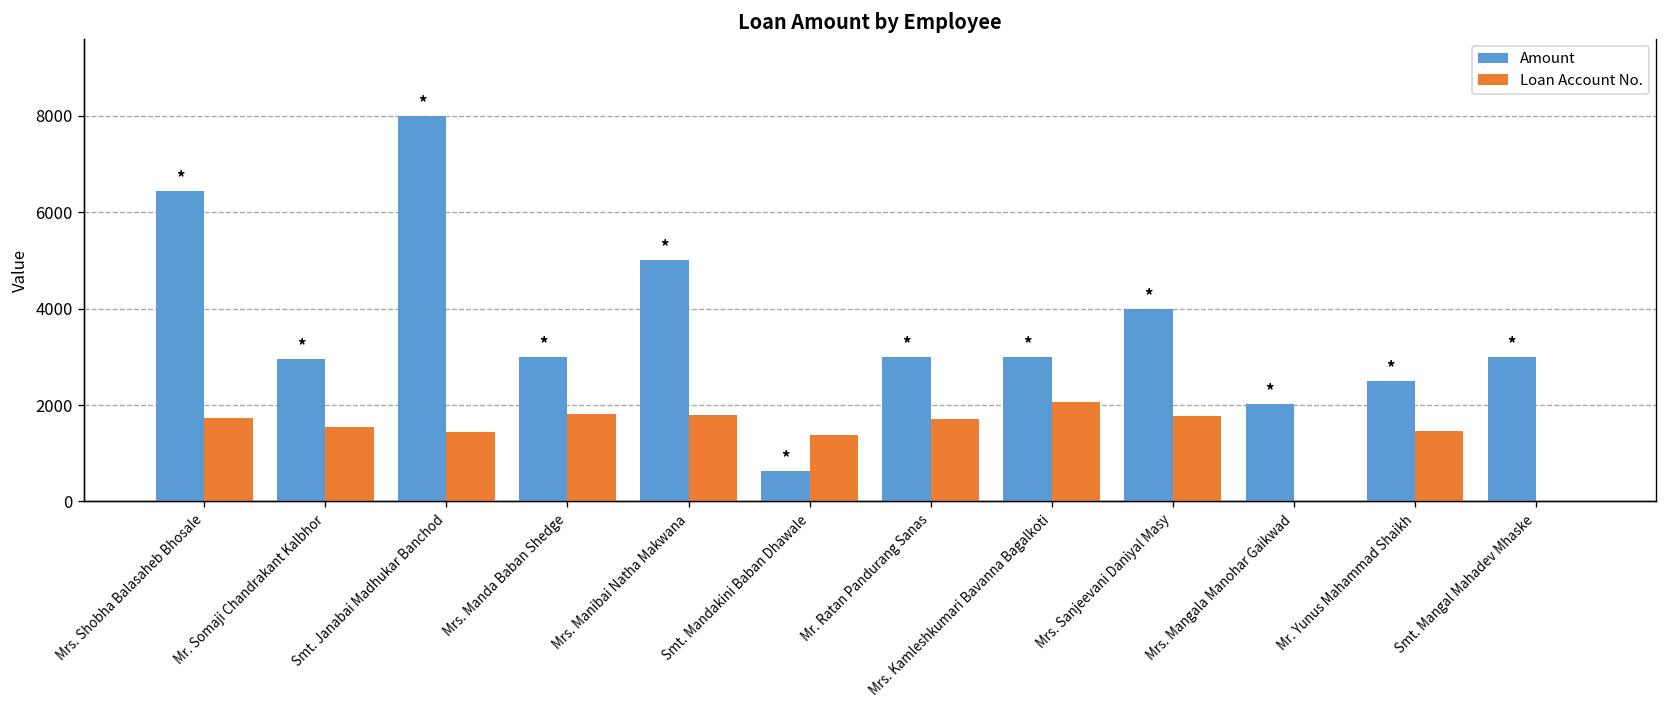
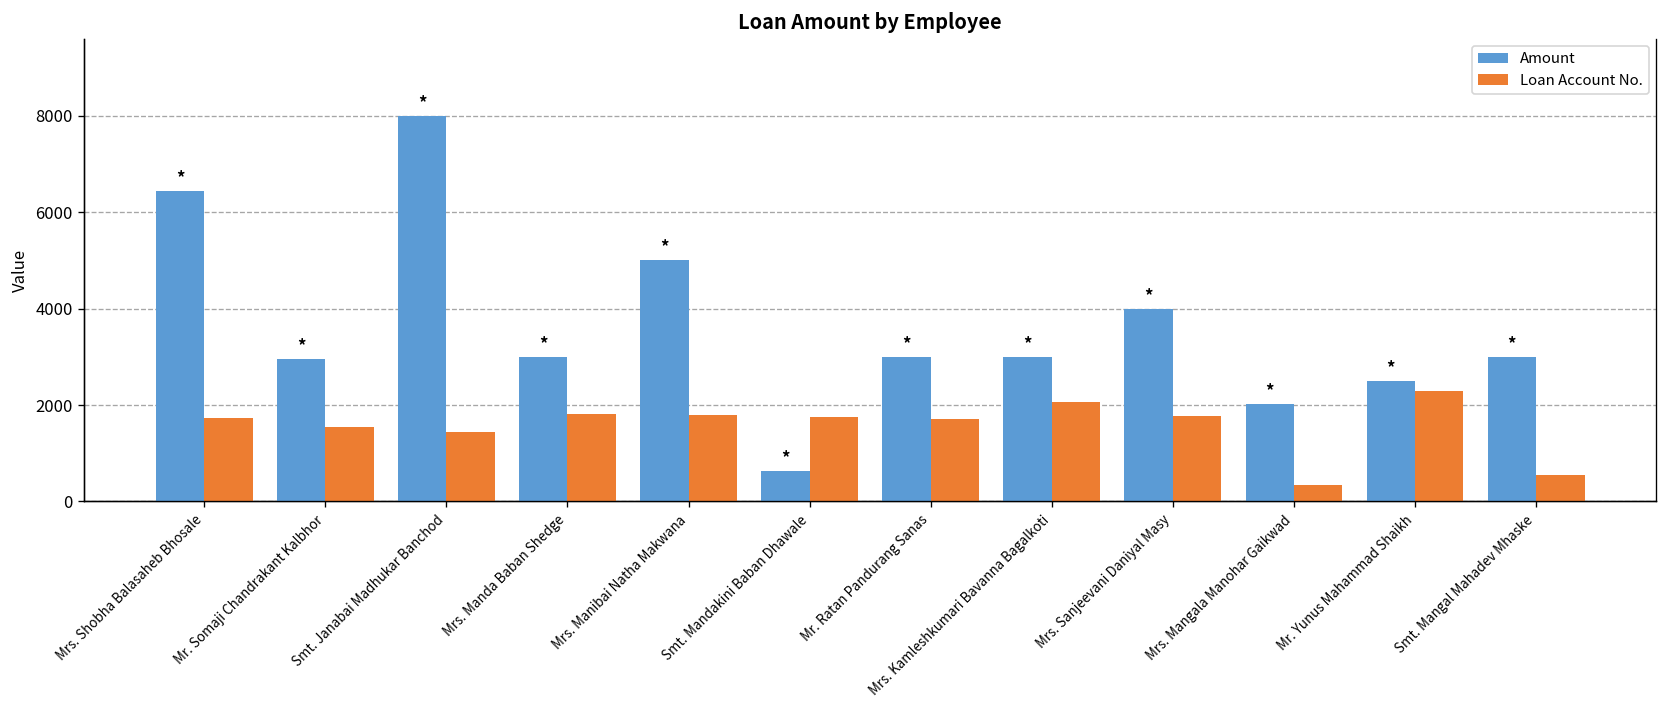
  {
    "Amount": {
      "Mrs. Shobha Balasaheb Bhosale": 6500,
      "Mr. Somaji Chandrakant Kalbhor": 2900,
      "Smt. Janabai Madhukar Banchod": 8000,
      "Mrs. Manda Baban Shedge": 3000,
      "Mrs. Manibai Natha Makwana": 5000,
      "Smt. Mandakini Baban Dhawale": 600,
      "Mr. Ratan Pandurang Sanas": 3000,
      "Mrs. Kamleshkumari Bavanna Bagalkoti": 3000,
      "Mrs. Sanjeevani Daniyal Masy": 4000,
      "Mrs. Mangala Manohar Gaikwad": 2000,
      "Mr. Yunus Mahammad Shaikh": 2500,
      "Smt. Mangal Mahadev Mhaske": 3000
    },
    "Loan Account No.": {
      "Mrs. Shobha Balasaheb Bhosale": 1700,
      "Mr. Somaji Chandrakant Kalbhor": 1600,
      "Smt. Janabai Madhukar Banchod": 1400,
      "Mrs. Manda Baban Shedge": 1800,
      "Mrs. Manibai Natha Makwana": 1800,
-     "Smt. Mandakini Baban Dhawale": 1400,
+     "Smt. Mandakini Baban Dhawale": 1700,
      "Mr. Ratan Pandurang Sanas": 1700,
      "Mrs. Kamleshkumari Bavanna Bagalkoti": 2100,
      "Mrs. Sanjeevani Daniyal Masy": 1800,
-     "Mrs. Mangala Manohar Gaikwad": 0,
-     "Mr. Yunus Mahammad Shaikh": 1500,
-     "Smt. Mangal Mahadev Mhaske": 0
+     "Mrs. Mangala Manohar Gaikwad": 300,
+     "Mr. Yunus Mahammad Shaikh": 2300,
+     "Smt. Mangal Mahadev Mhaske": 500
    }
  }
